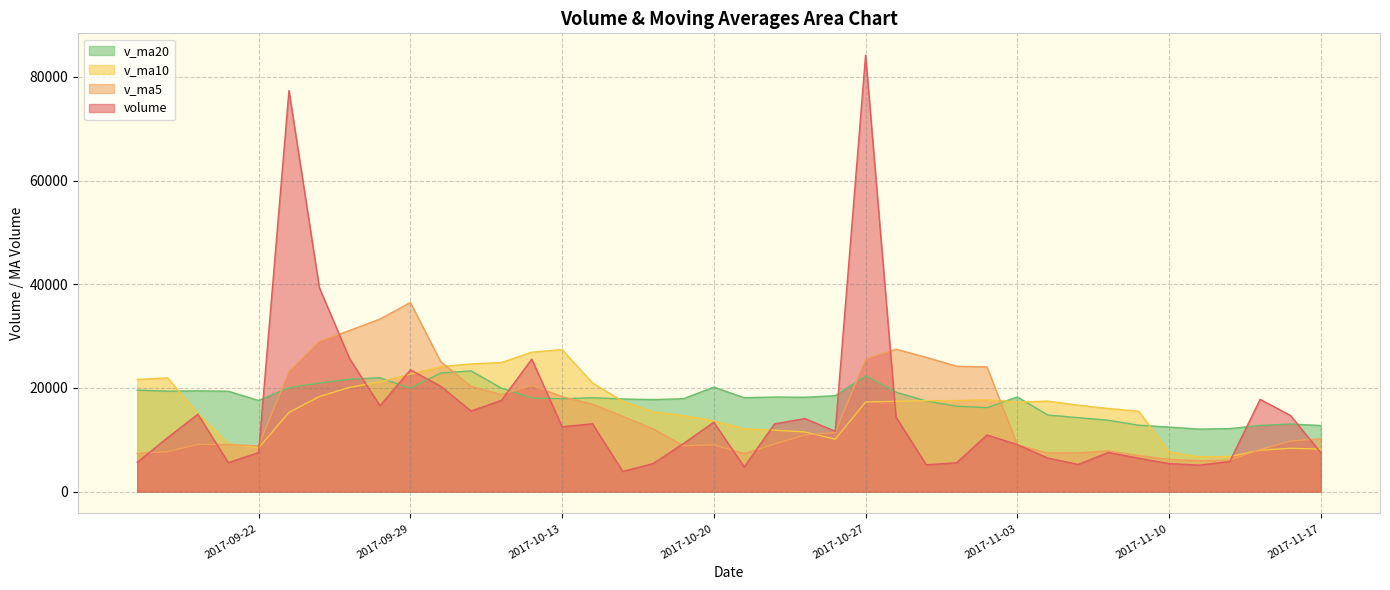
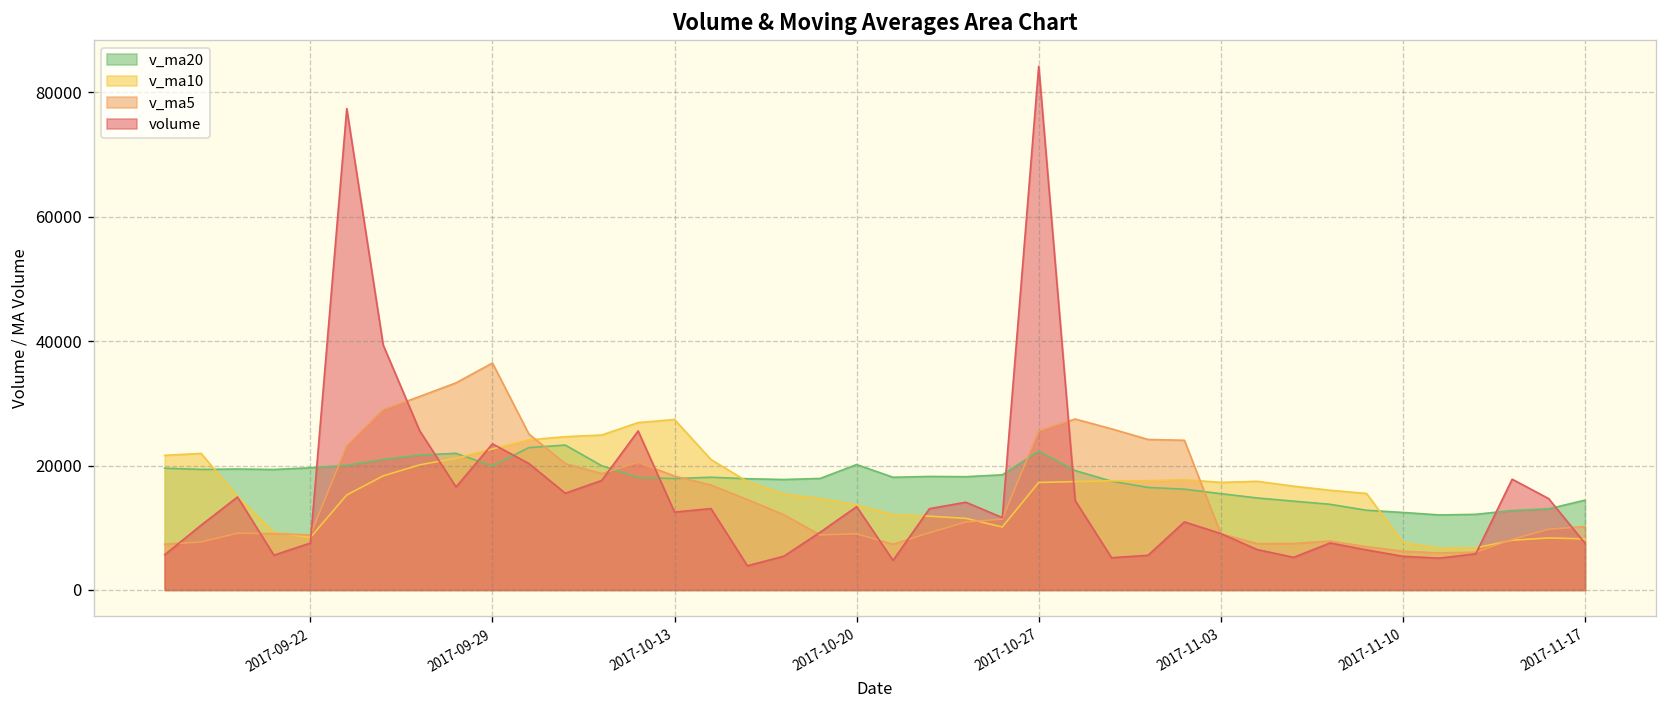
  {
    "v_ma20": {
-     "2017-09-22": 18000,
+     "2017-09-22": 20000,
      "2017-09-29": 20000,
      "2017-10-20": 20000,
      "2017-10-27": 22000,
-     "2017-11-03": 18000,
+     "2017-11-03": 15000,
      "2017-11-10": 12000,
-     "2017-11-17": 13000
+     "2017-11-17": 14000
    }
  }
